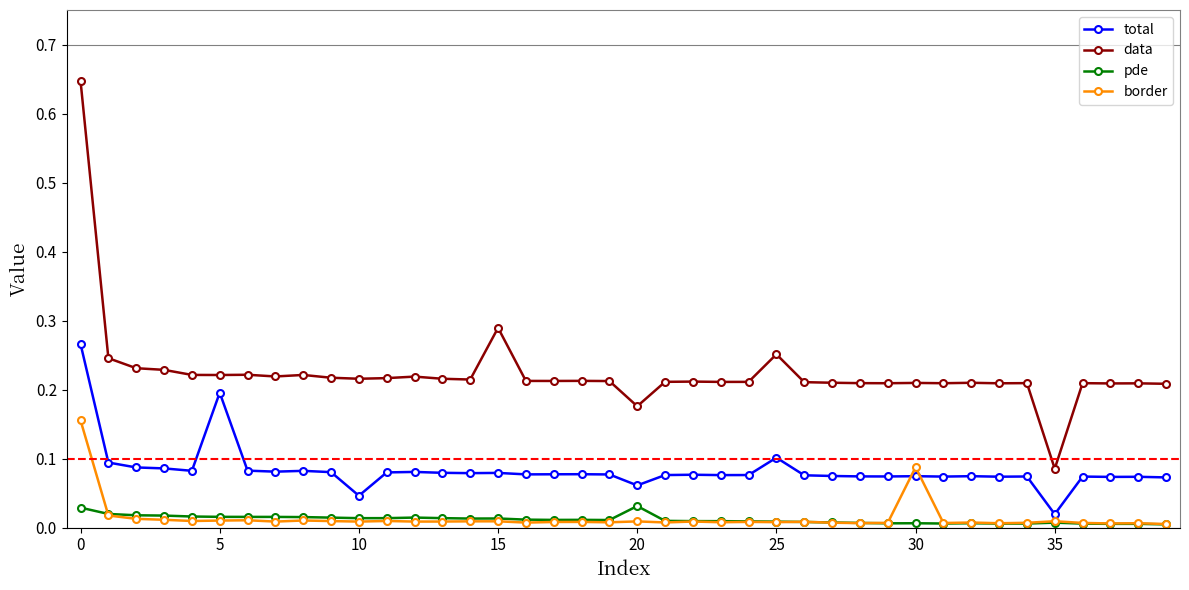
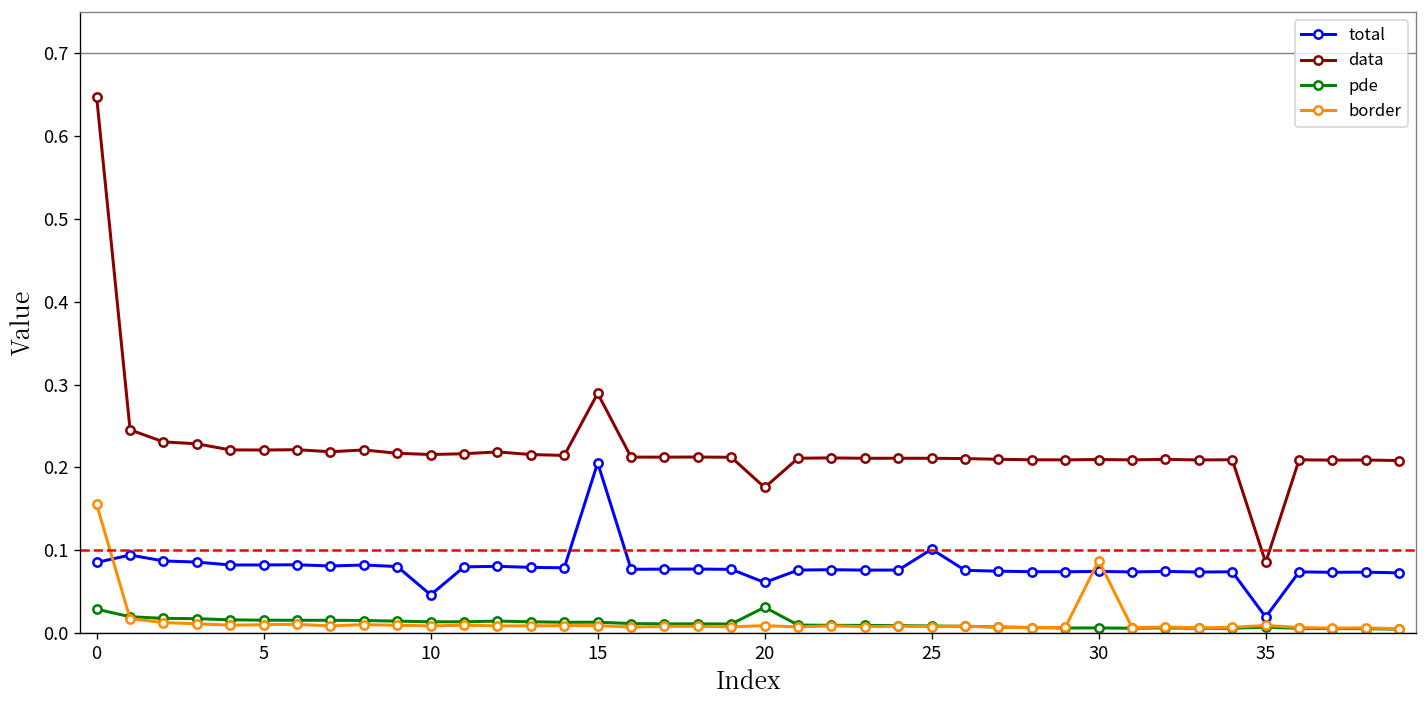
  {
    "total": {
-     "0": 0.27,
-     "5": 0.20,
+     "0": 0.09,
+     "5": 0.08,
      "10": 0.05,
-     "15": 0.08,
+     "15": 0.21,
      "20": 0.06,
      "25": 0.10,
      "30": 0.07,
      "35": 0.02
    },
    "data": {
      "0": 0.65,
      "5": 0.22,
      "10": 0.22,
      "15": 0.29,
      "20": 0.18,
-     "25": 0.25,
+     "25": 0.21,
      "30": 0.21,
      "35": 0.09
    },
    "pde": {
      "0": 0.03,
      "5": 0.02,
      "10": 0.01,
      "15": 0.01,
      "20": 0.03,
      "30": 0.01
    },
    "border": {
      "0": 0.16,
      "5": 0.01,
      "10": 0.01,
      "15": 0.01,
      "20": 0.01,
      "30": 0.09
    }
  }
